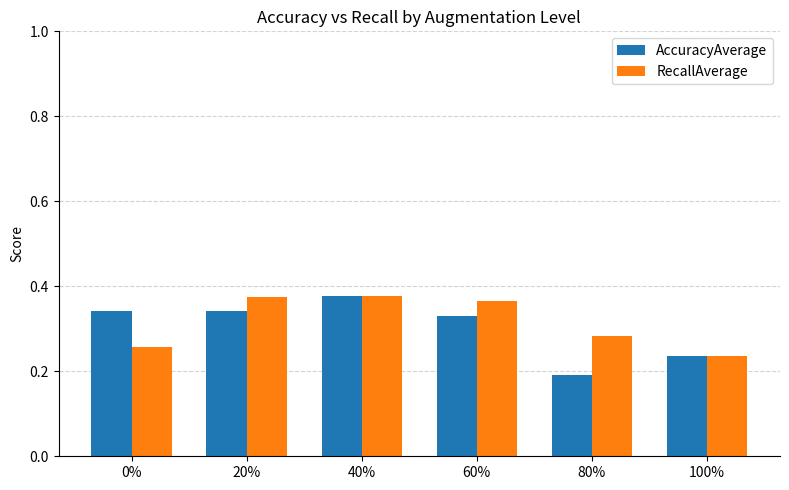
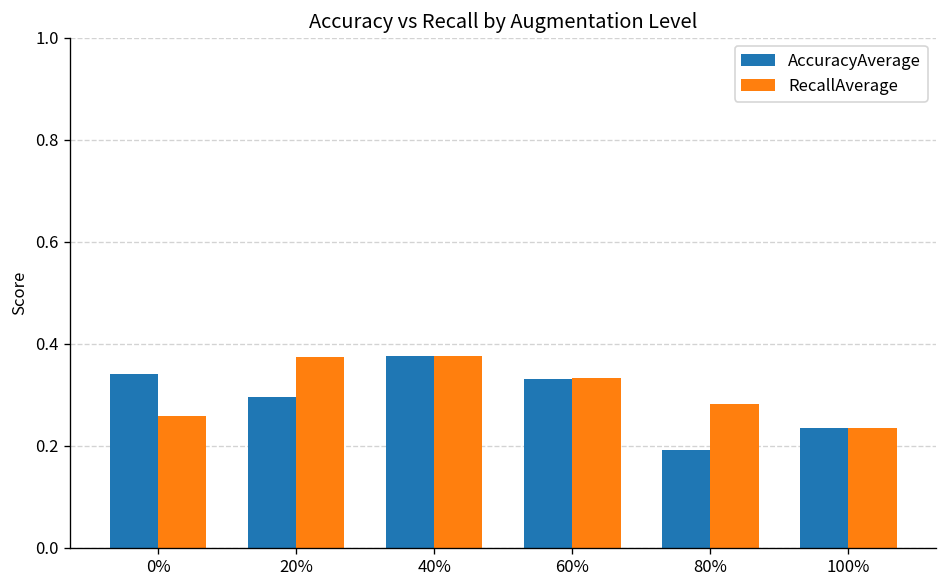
  {
    "AccuracyAverage": {
      "0%": 0.34,
-     "20%": 0.34,
+     "20%": 0.30,
      "40%": 0.38,
      "60%": 0.33,
      "80%": 0.19,
      "100%": 0.24
    },
    "RecallAverage": {
      "0%": 0.26,
      "20%": 0.37,
      "40%": 0.38,
-     "60%": 0.36,
+     "60%": 0.33,
      "80%": 0.28,
      "100%": 0.24
    }
  }
